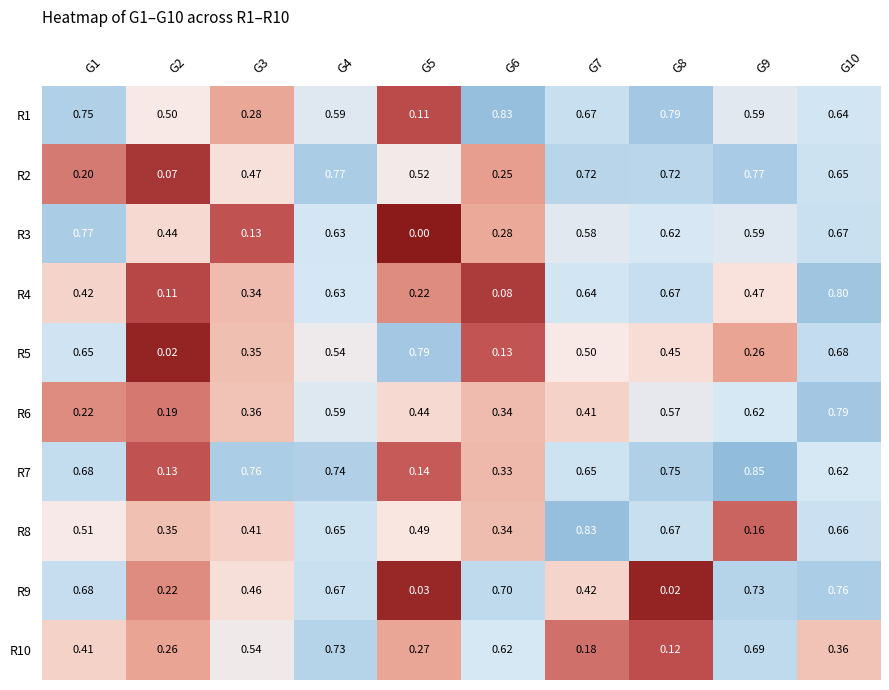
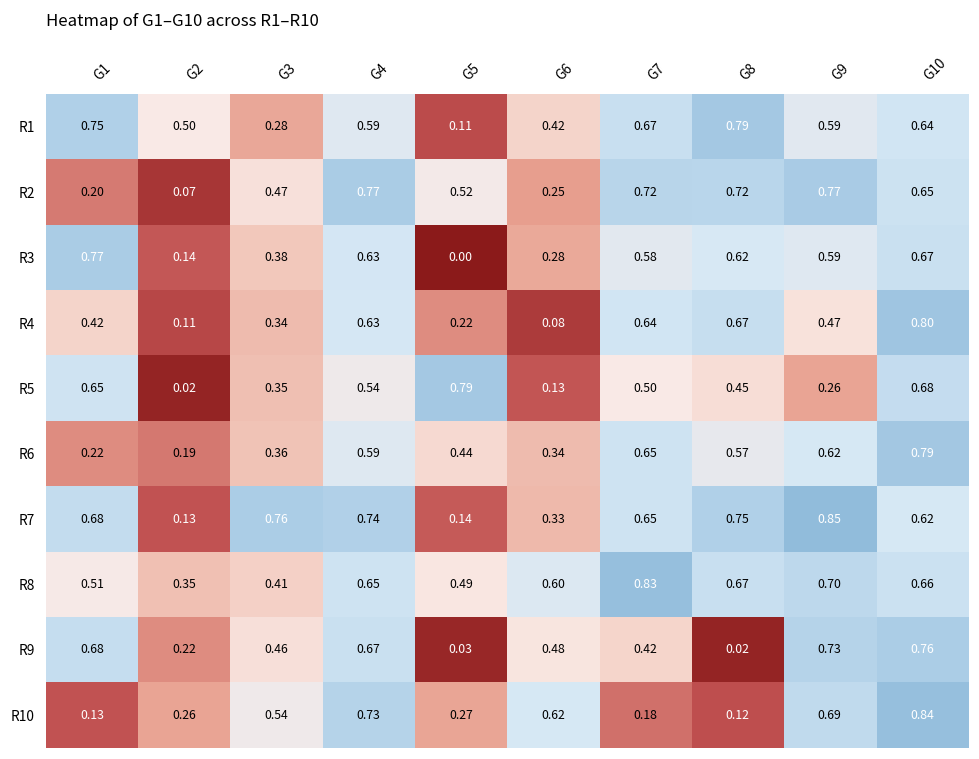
  {
    "R1": {
      "G1": 0.75,
      "G2": 0.50,
      "G3": 0.28,
      "G4": 0.59,
      "G5": 0.11,
-     "G6": 0.83,
+     "G6": 0.42,
      "G7": 0.67,
      "G8": 0.79,
      "G9": 0.59,
      "G10": 0.64
    },
    "R2": {
      "G1": 0.20,
      "G2": 0.07,
      "G3": 0.47,
      "G4": 0.77,
      "G5": 0.52,
      "G6": 0.25,
      "G7": 0.72,
      "G8": 0.72,
      "G9": 0.77,
      "G10": 0.65
    },
    "R3": {
      "G1": 0.77,
-     "G2": 0.44,
-     "G3": 0.13,
+     "G2": 0.14,
+     "G3": 0.38,
      "G4": 0.63,
      "G5": 0.00,
      "G6": 0.28,
      "G7": 0.58,
      "G8": 0.62,
      "G9": 0.59,
      "G10": 0.67
    },
    "R4": {
      "G1": 0.42,
      "G2": 0.11,
      "G3": 0.34,
      "G4": 0.63,
      "G5": 0.22,
      "G6": 0.08,
      "G7": 0.64,
      "G8": 0.67,
      "G9": 0.47,
      "G10": 0.80
    },
    "R5": {
      "G1": 0.65,
      "G2": 0.02,
      "G3": 0.35,
      "G4": 0.54,
      "G5": 0.79,
      "G6": 0.13,
      "G7": 0.50,
      "G8": 0.45,
      "G9": 0.26,
      "G10": 0.68
    },
    "R6": {
      "G1": 0.22,
      "G2": 0.19,
      "G3": 0.36,
      "G4": 0.59,
      "G5": 0.44,
      "G6": 0.34,
-     "G7": 0.41,
+     "G7": 0.65,
      "G8": 0.57,
      "G9": 0.62,
      "G10": 0.79
    },
    "R7": {
      "G1": 0.68,
      "G2": 0.13,
      "G3": 0.76,
      "G4": 0.74,
      "G5": 0.14,
      "G6": 0.33,
      "G7": 0.65,
      "G8": 0.75,
      "G9": 0.85,
      "G10": 0.62
    },
    "R8": {
      "G1": 0.51,
      "G2": 0.35,
      "G3": 0.41,
      "G4": 0.65,
      "G5": 0.49,
-     "G6": 0.34,
+     "G6": 0.60,
      "G7": 0.83,
      "G8": 0.67,
-     "G9": 0.16,
+     "G9": 0.70,
      "G10": 0.66
    },
    "R9": {
      "G1": 0.68,
      "G2": 0.22,
      "G3": 0.46,
      "G4": 0.67,
      "G5": 0.03,
-     "G6": 0.70,
+     "G6": 0.48,
      "G7": 0.42,
      "G8": 0.02,
      "G9": 0.73,
      "G10": 0.76
    },
    "R10": {
-     "G1": 0.41,
+     "G1": 0.13,
      "G2": 0.26,
      "G3": 0.54,
      "G4": 0.73,
      "G5": 0.27,
      "G6": 0.62,
      "G7": 0.18,
      "G8": 0.12,
      "G9": 0.69,
-     "G10": 0.36
+     "G10": 0.84
    }
  }
